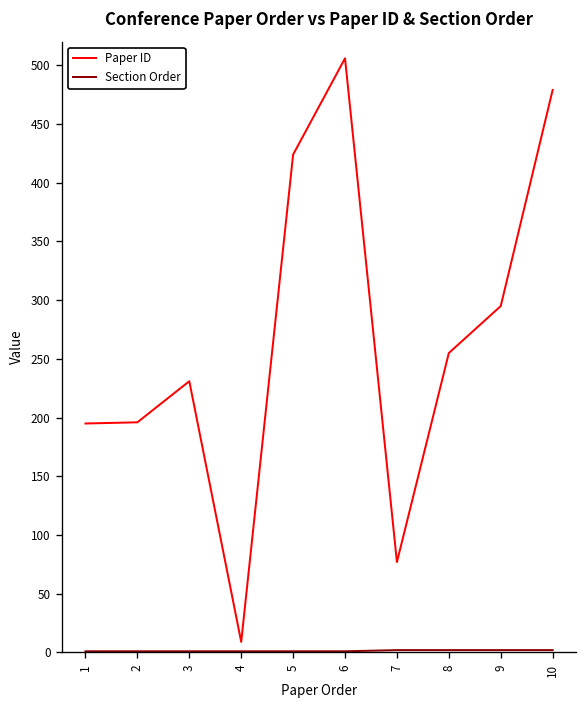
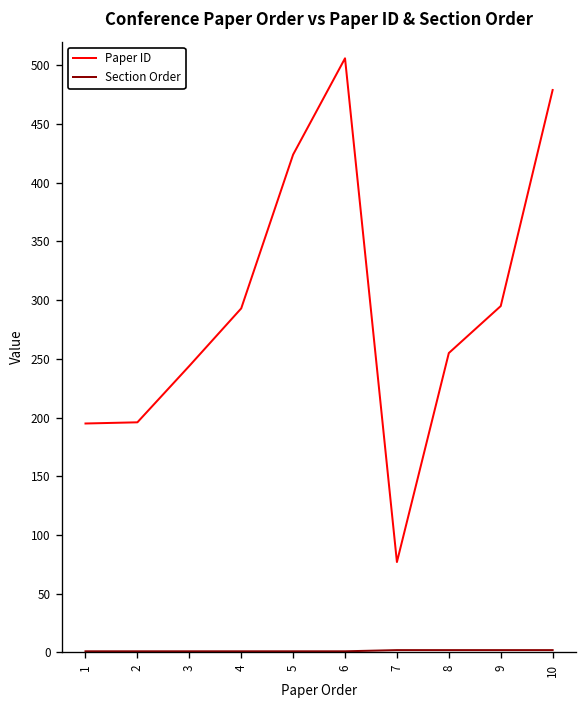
  {
    "Paper ID": {
      "1": 200,
      "2": 200,
-     "3": 230,
-     "4": 10,
+     "3": 240,
+     "4": 290,
      "5": 420,
      "6": 510,
      "7": 80,
      "8": 260,
      "9": 300,
      "10": 480
    },
    "Section Order": {
      "1": 0,
      "2": 0,
      "3": 0,
      "4": 0,
      "5": 0,
      "6": 0,
      "7": 0,
      "8": 0,
      "9": 0,
      "10": 0
    }
  }
